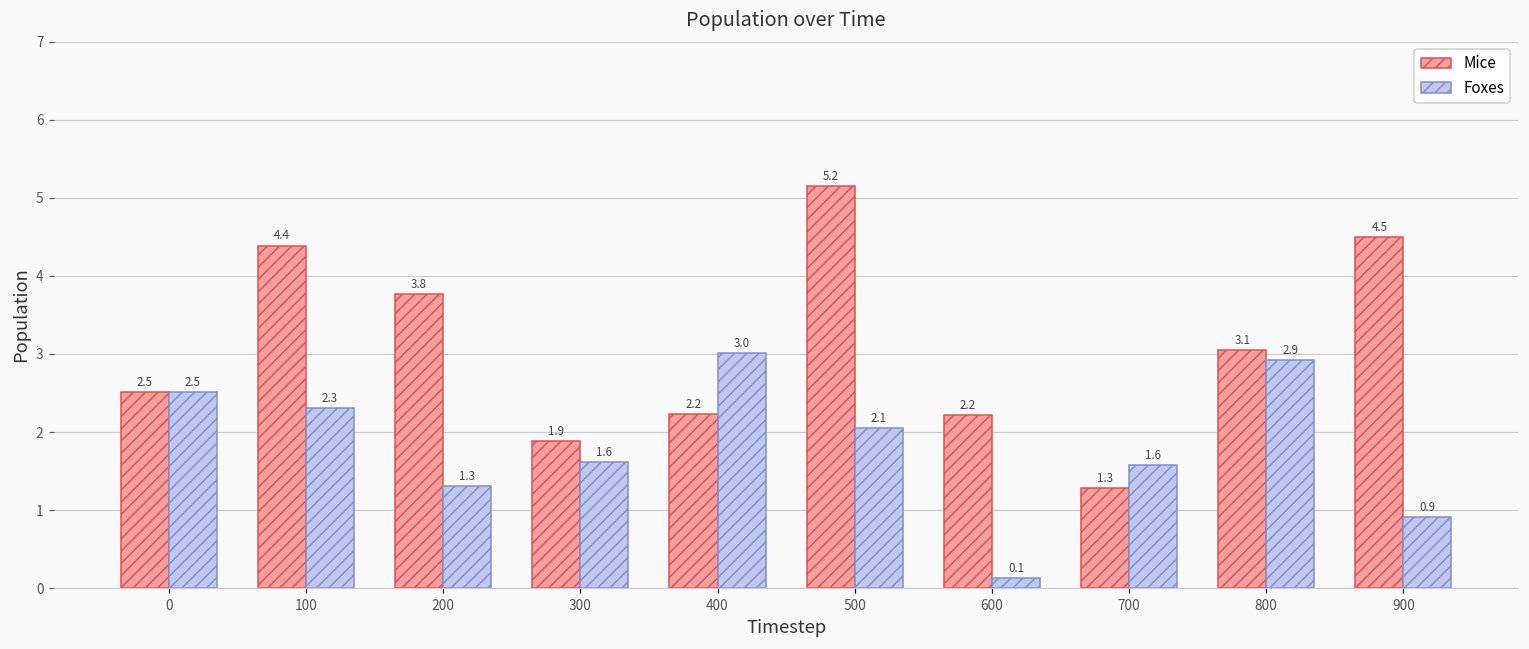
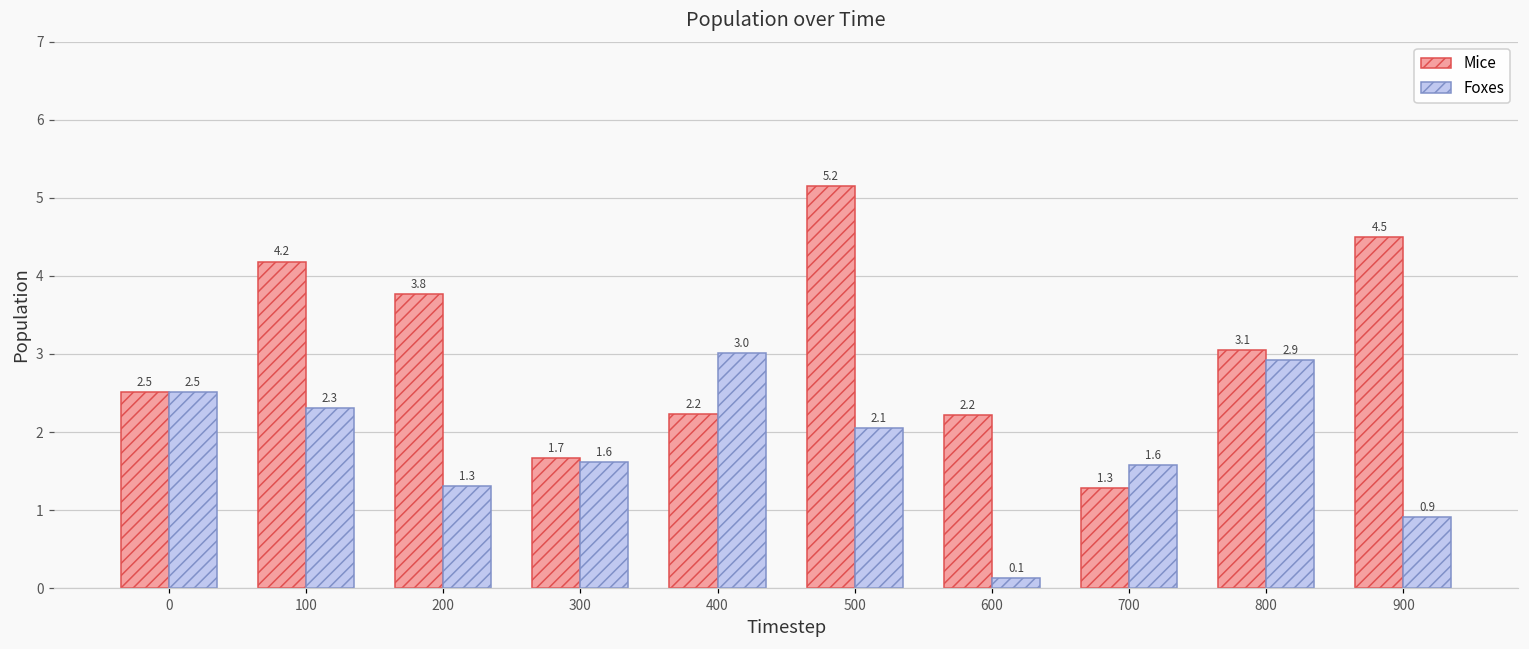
  {
    "Mice": {
      "0": 2.5,
-     "100": 4.4,
+     "100": 4.2,
      "200": 3.8,
-     "300": 1.9,
+     "300": 1.7,
      "400": 2.2,
      "500": 5.2,
      "600": 2.2,
      "700": 1.3,
      "800": 3.1,
      "900": 4.5
    },
    "Foxes": {
      "0": 2.5,
      "100": 2.3,
      "200": 1.3,
      "300": 1.6,
      "400": 3.0,
      "500": 2.1,
      "600": 0.1,
      "700": 1.6,
      "800": 2.9,
      "900": 0.9
    }
  }
